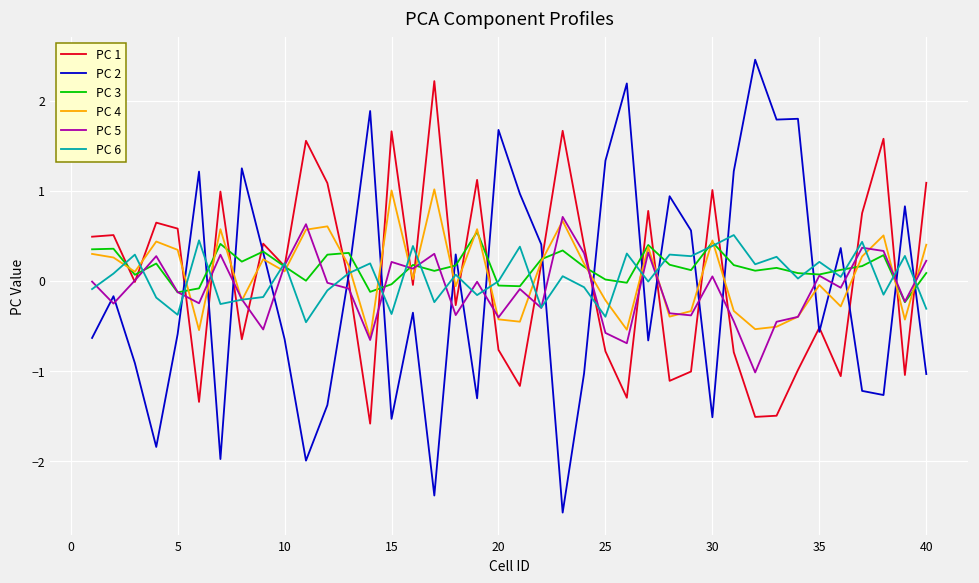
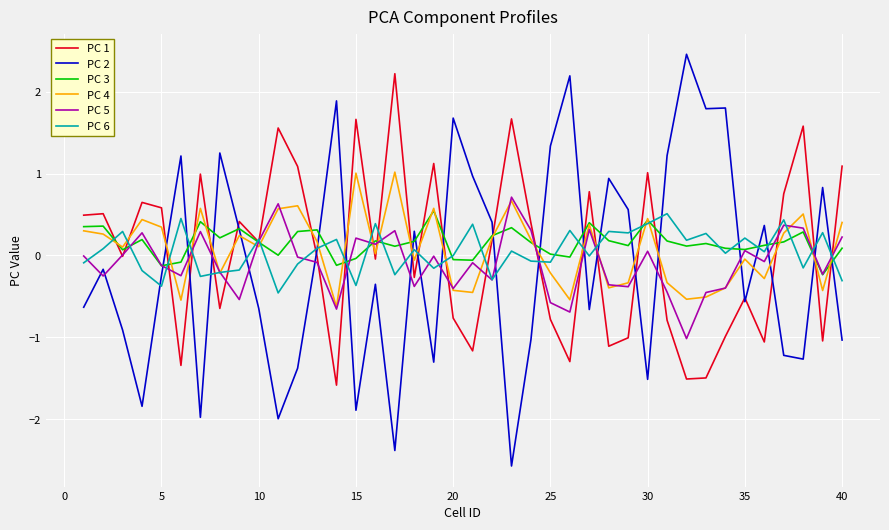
  {
    "PC 1": {
      "5": 0.6,
      "15": 1.7,
      "20": -0.8,
      "25": -0.8,
      "30": 1.0,
      "35": -0.5,
      "40": 1.1
    },
    "PC 2": {
-     "5": -0.6,
+     "5": -0.2,
      "10": -0.6,
-     "15": -1.5,
+     "15": -1.9,
      "20": 1.7,
      "25": 1.3,
      "30": -1.5,
      "35": -0.6,
      "40": -1.0
    },
    "PC 3": {
      "15": 0.0,
      "20": -0.1,
      "25": 0.0,
      "40": 0.1
    },
    "PC 4": {
      "5": 0.3,
      "10": 0.1,
      "15": 1.0,
      "25": -0.2,
      "35": 0.0,
      "40": 0.4
    },
    "PC 5": {
      "15": 0.2,
      "25": -0.6,
      "30": 0.1,
      "40": 0.2
    },
    "PC 6": {
      "5": -0.4,
      "15": -0.4,
      "20": 0.0,
-     "25": -0.4,
+     "25": -0.1,
      "30": 0.4,
      "35": 0.2,
      "40": -0.3
    }
  }
